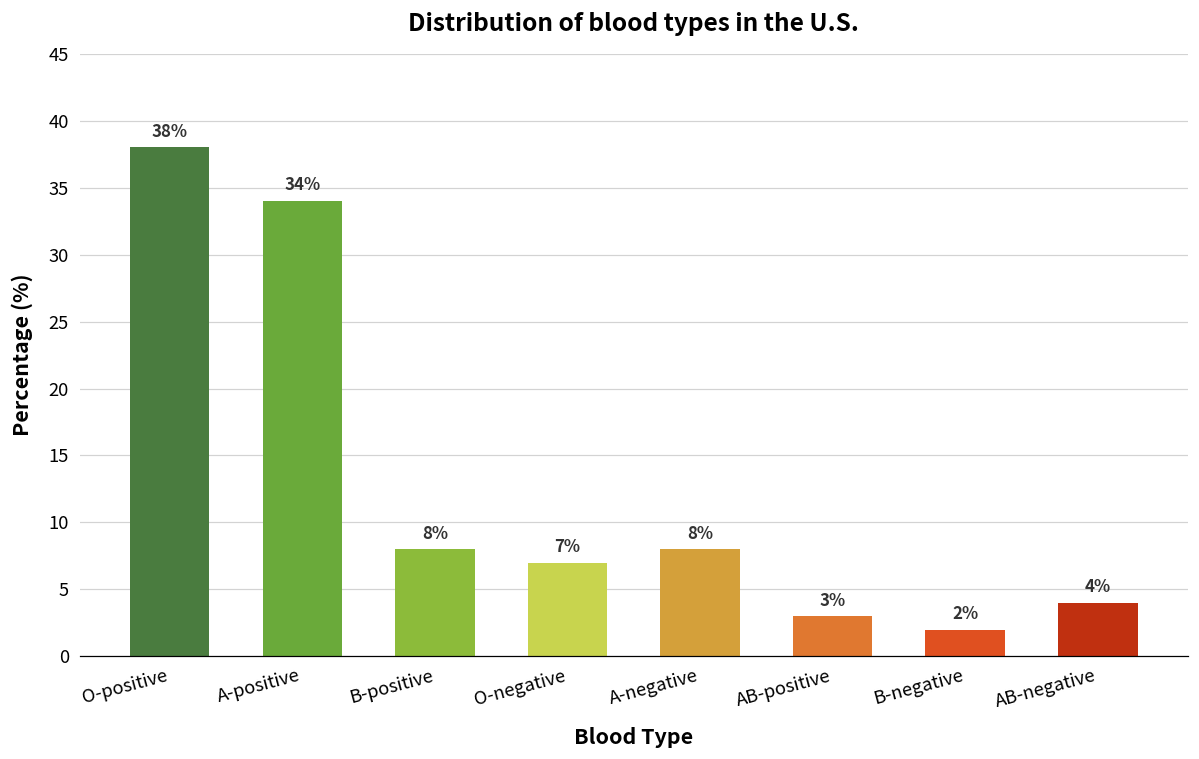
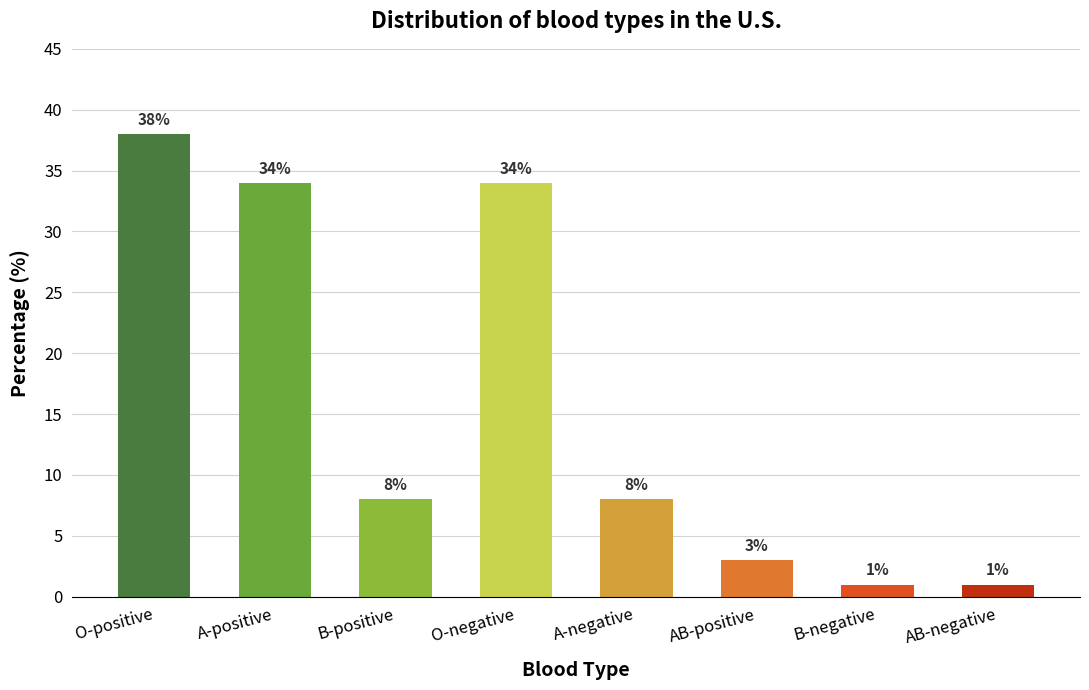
  {
    "O-positive": "38%",
    "A-positive": "34%",
    "B-positive": "8%",
-   "O-negative": "7%",
+   "O-negative": "34%",
    "A-negative": "8%",
    "AB-positive": "3%",
-   "B-negative": "2%",
-   "AB-negative": "4%"
+   "B-negative": "1%",
+   "AB-negative": "1%"
  }
